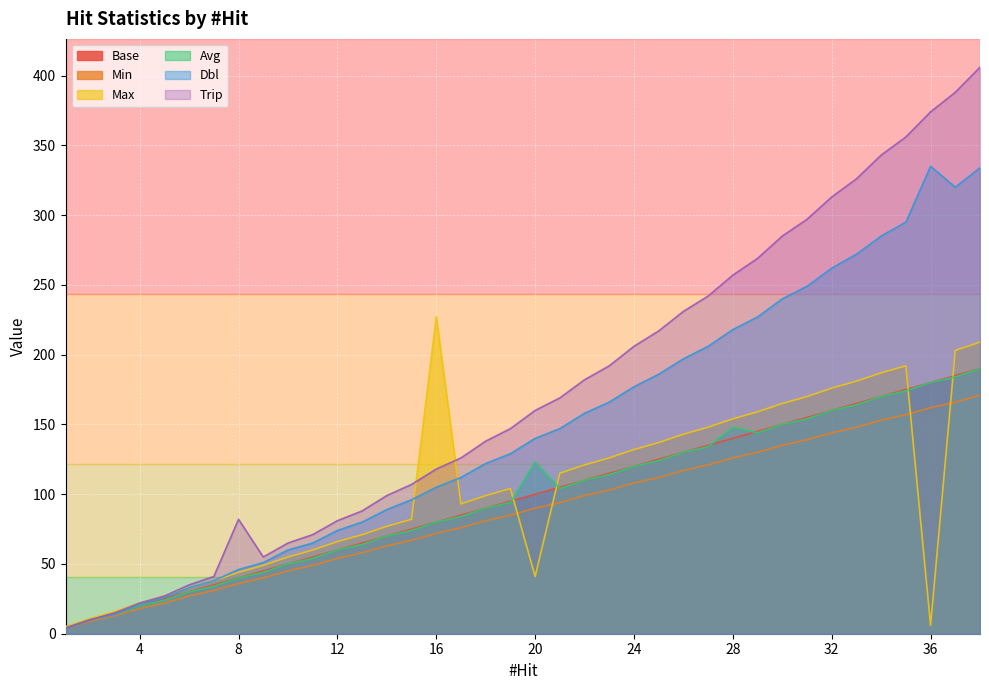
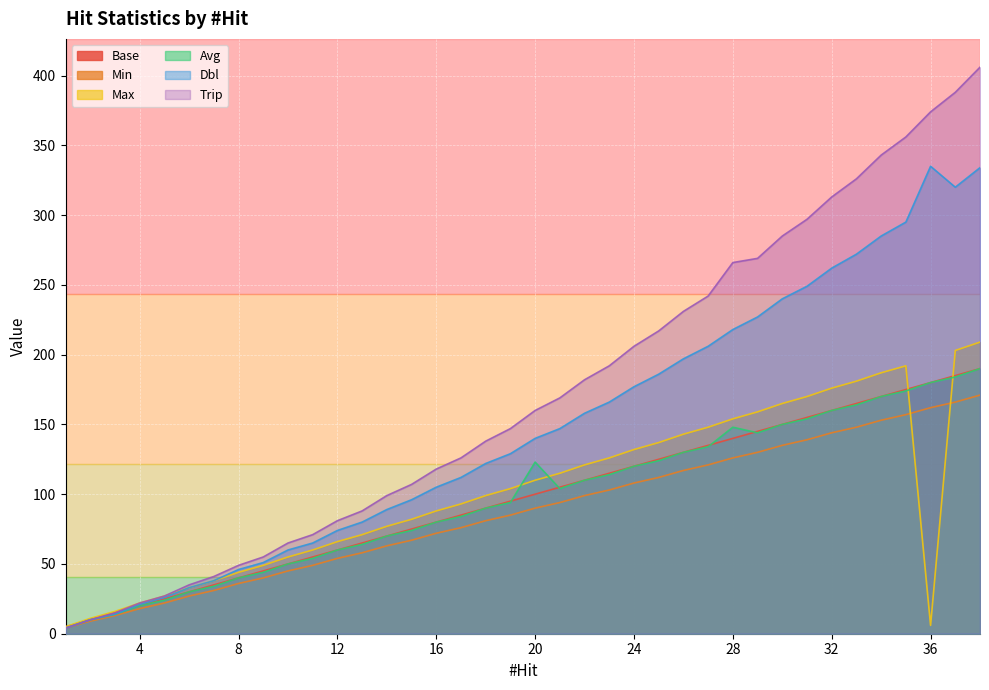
  {
    "Max": {
      "8": 44,
      "12": 66,
-     "16": 227,
-     "20": 41,
+     "16": 88,
+     "20": 110,
      "24": 132,
      "28": 154,
      "32": 176,
      "36": 6
    },
    "Avg": {
      "20": 123,
      "28": 148
    },
    "Dbl": {
      "8": 46,
      "12": 74,
      "16": 105,
      "20": 140,
      "24": 177,
      "28": 218,
      "32": 262,
      "36": 335
    },
    "Trip": {
-     "8": 82,
+     "8": 49,
      "12": 81,
      "16": 118,
      "20": 160,
      "24": 206,
-     "28": 257,
+     "28": 266,
      "32": 313,
      "36": 374
    }
  }
